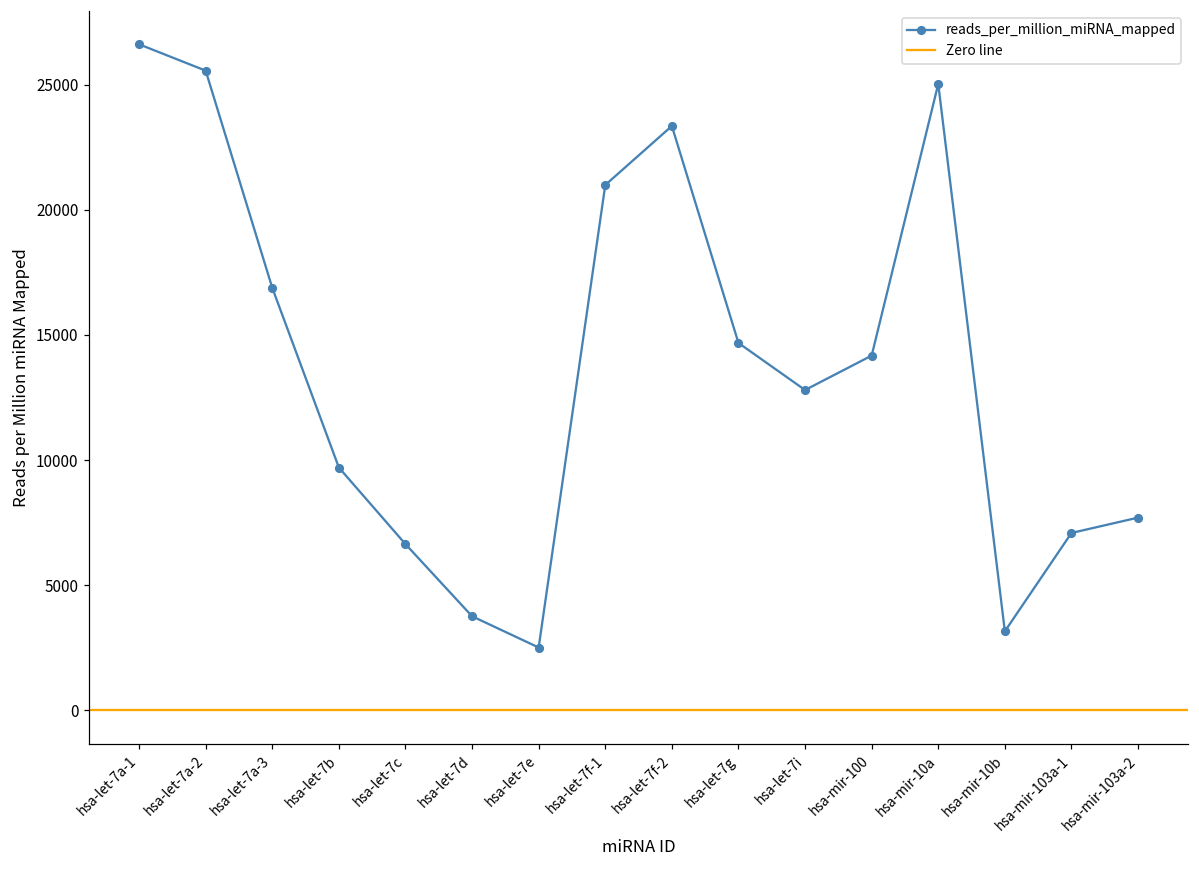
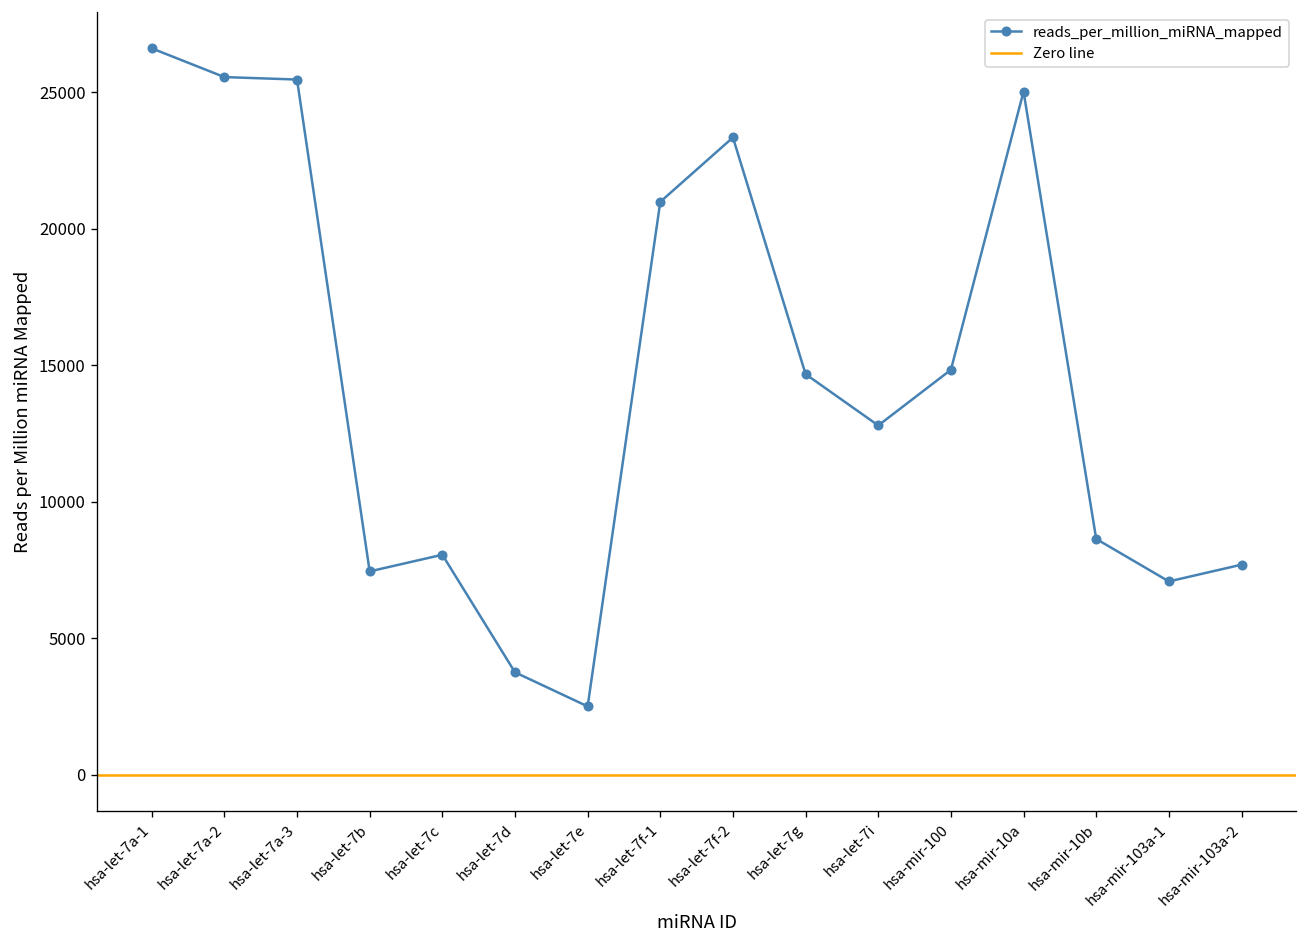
  {
    "hsa-let-7a-1": 26600,
    "hsa-let-7a-2": 25600,
-   "hsa-let-7a-3": 16900,
-   "hsa-let-7b": 9700,
-   "hsa-let-7c": 6600,
+   "hsa-let-7a-3": 25500,
+   "hsa-let-7b": 7500,
+   "hsa-let-7c": 8100,
    "hsa-let-7d": 3800,
    "hsa-let-7e": 2500,
    "hsa-let-7f-1": 21000,
    "hsa-let-7f-2": 23300,
    "hsa-let-7g": 14700,
    "hsa-let-7i": 12800,
-   "hsa-mir-100": 14200,
+   "hsa-mir-100": 14800,
    "hsa-mir-10a": 25000,
-   "hsa-mir-10b": 3200,
+   "hsa-mir-10b": 8600,
    "hsa-mir-103a-1": 7100,
    "hsa-mir-103a-2": 7700
  }
